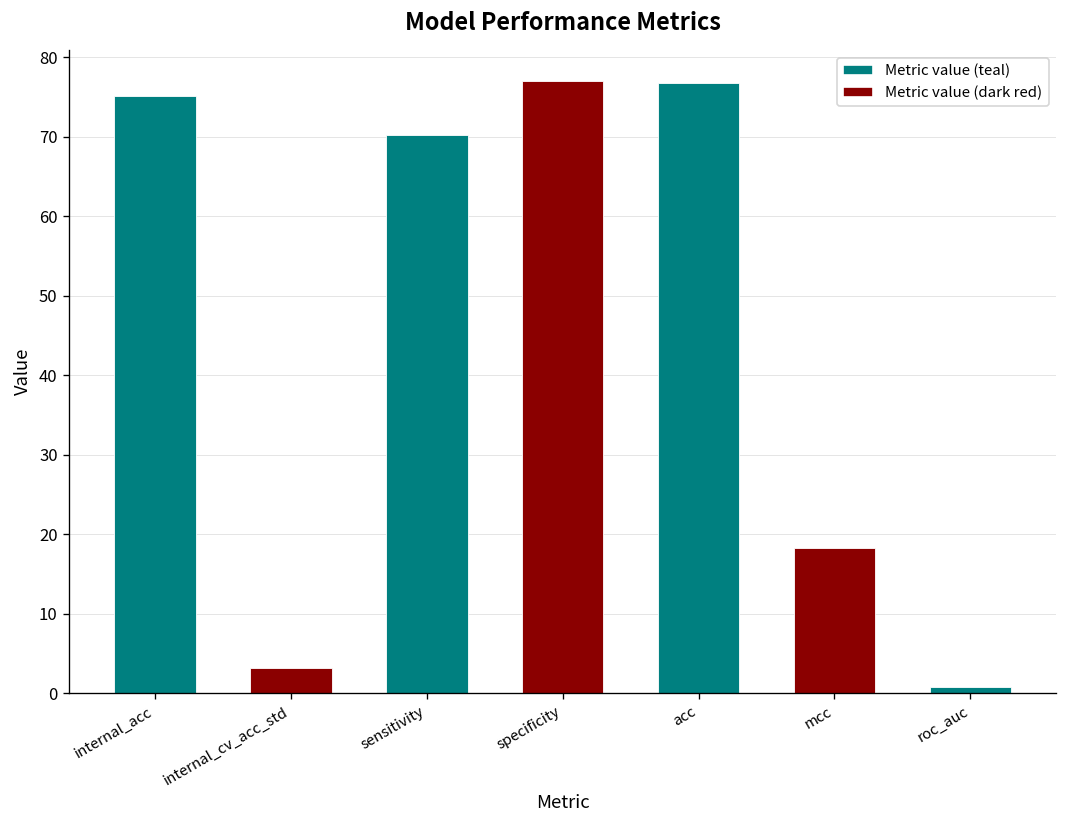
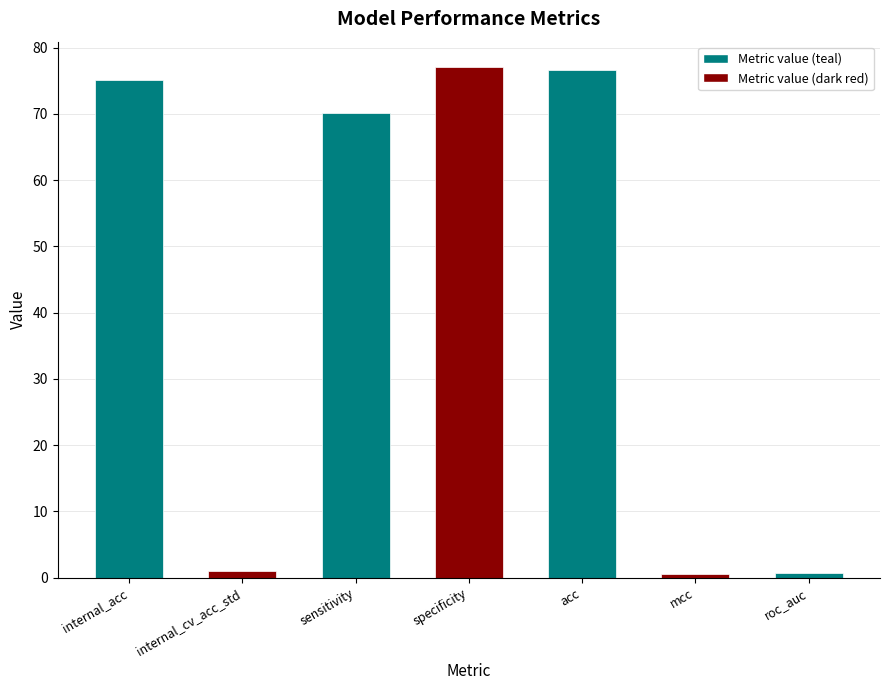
  {
    "internal_acc": 75,
-   "internal_cv_acc_std": 3,
+   "internal_cv_acc_std": 1,
    "sensitivity": 70,
    "specificity": 77,
    "acc": 77,
-   "mcc": 18,
+   "mcc": 0,
    "roc_auc": 1
  }
